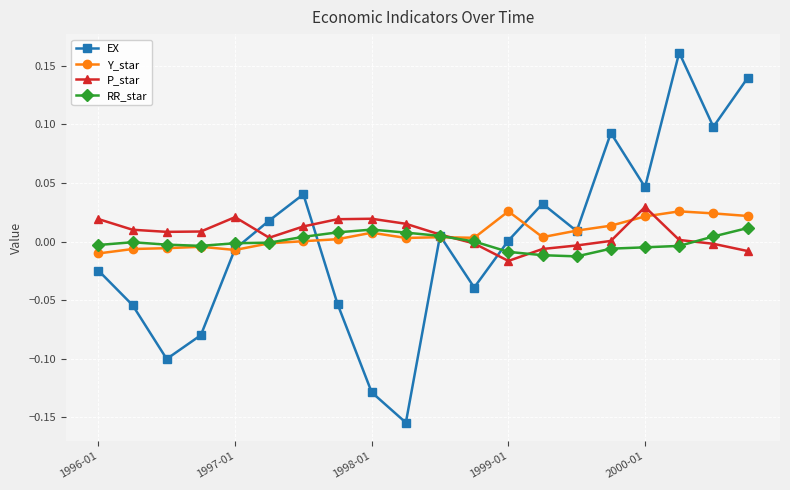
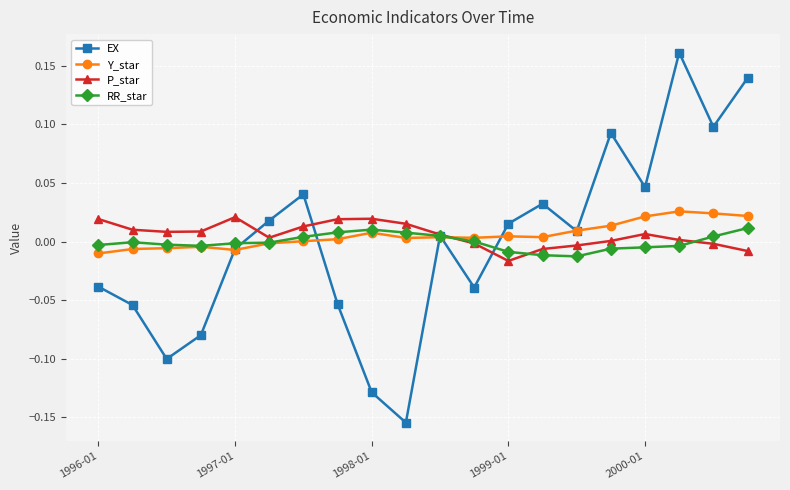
  {
    "EX": {
-     "1996-01": -0.025,
+     "1996-01": -0.038,
      "1998-01": -0.129,
-     "1999-01": 0.001,
+     "1999-01": 0.015,
      "2000-01": 0.046
    },
    "Y_star": {
      "1996-01": -0.010,
      "1998-01": 0.008,
-     "1999-01": 0.026,
+     "1999-01": 0.004,
      "2000-01": 0.021
    },
    "P_star": {
      "1996-01": 0.019,
      "1997-01": 0.021,
      "1998-01": 0.019,
      "1999-01": -0.017,
-     "2000-01": 0.029
+     "2000-01": 0.006
    },
    "RR_star": {
      "1996-01": -0.003,
      "1997-01": -0.001,
      "1998-01": 0.010,
      "1999-01": -0.009,
      "2000-01": -0.005
    }
  }
